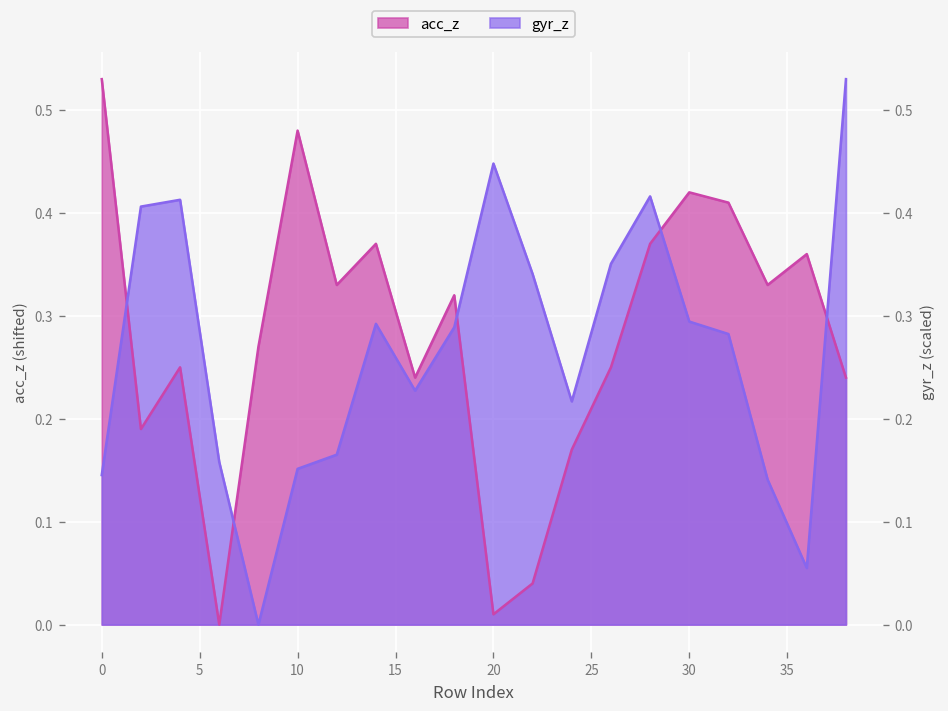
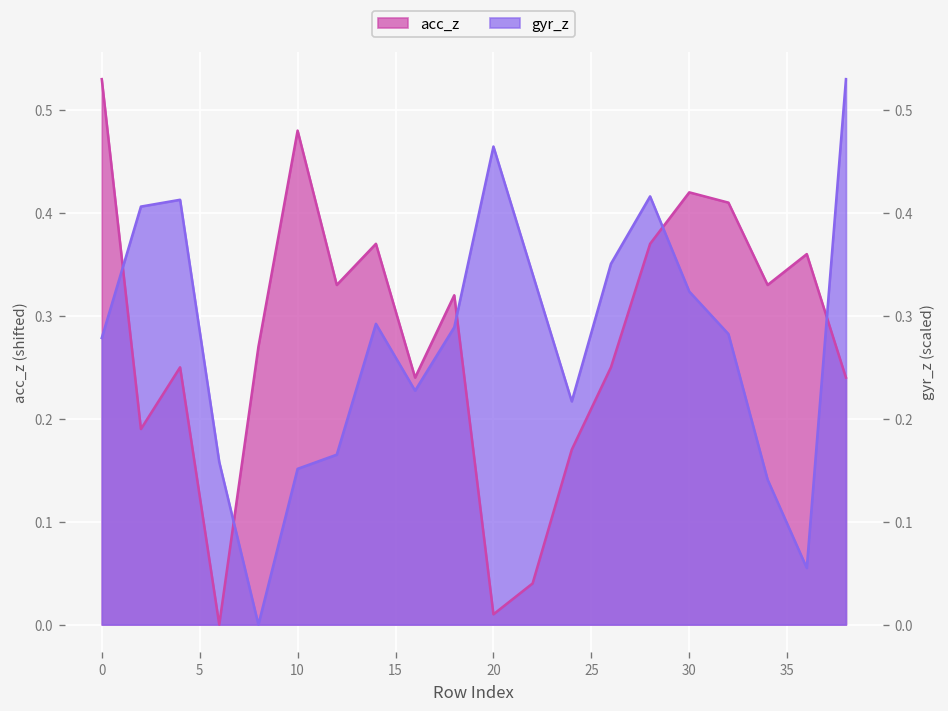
  {
    "acc_z": {
      "0": 0.53,
      "10": 0.48,
      "20": 0.01,
      "30": 0.42
    },
    "gyr_z": {
-     "0": 0.15,
+     "0": 0.28,
      "10": 0.15,
-     "20": 0.45,
-     "30": 0.29
+     "20": 0.46,
+     "30": 0.32
    }
  }
